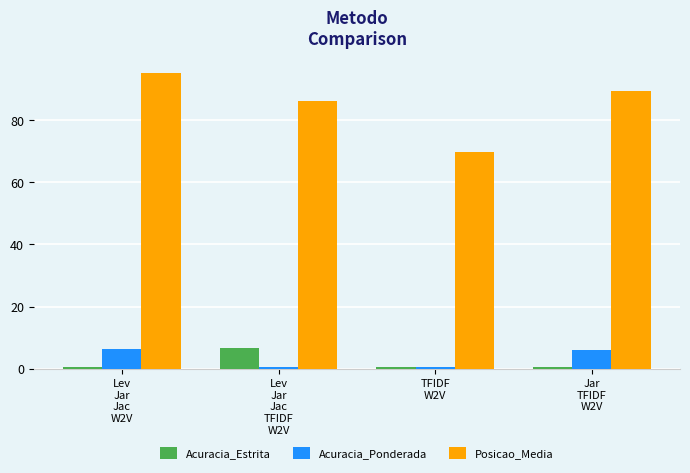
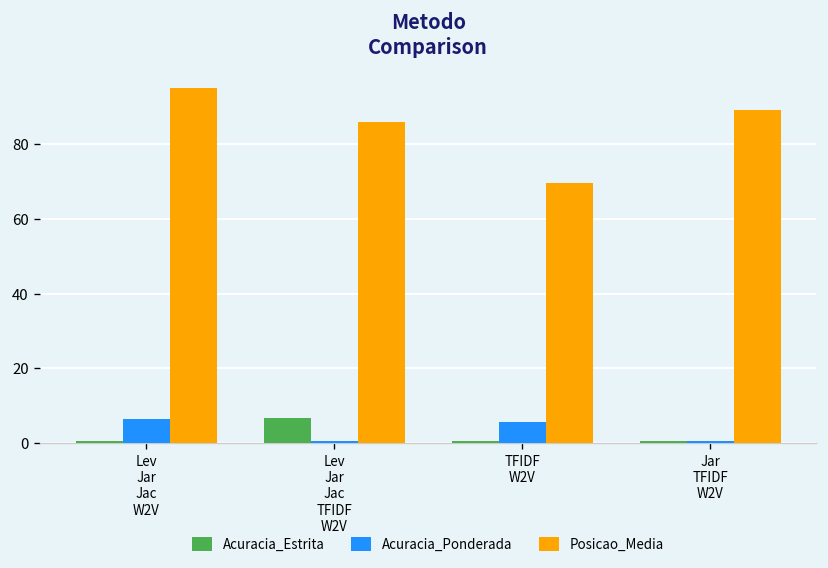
  {
    "Acuracia_Estrita": {
      "Lev Jar Jac TFIDF W2V": 7
    },
    "Acuracia_Ponderada": {
      "Lev Jar Jac W2V": 6,
-     "TFIDF W2V": 1,
-     "Jar TFIDF W2V": 6
+     "TFIDF W2V": 6,
+     "Jar TFIDF W2V": 1
    },
    "Posicao_Media": {
      "Lev Jar Jac W2V": 95,
      "Lev Jar Jac TFIDF W2V": 86,
      "TFIDF W2V": 70,
      "Jar TFIDF W2V": 89
    }
  }
